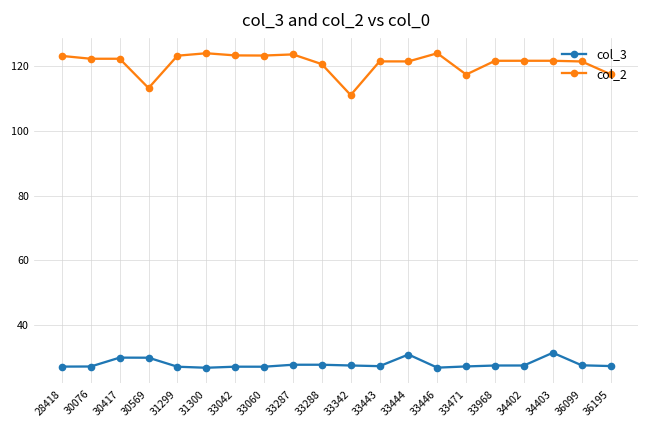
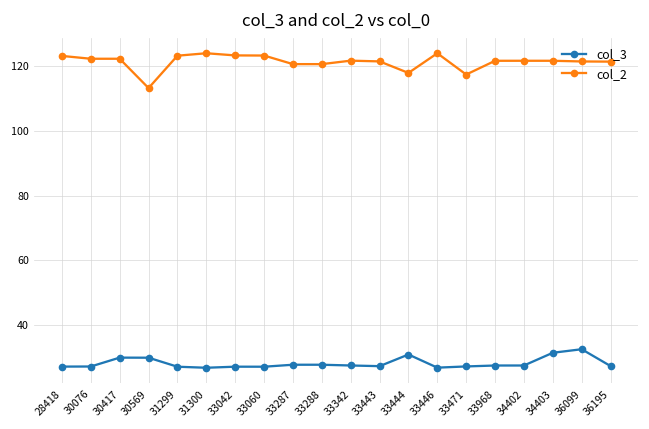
  {
    "col_3": {
      "28418": 27,
      "30076": 27,
      "30417": 30,
      "30569": 30,
      "31299": 27,
      "31300": 27,
      "33042": 27,
      "33060": 27,
      "33287": 28,
      "33288": 28,
      "33342": 28,
      "33443": 27,
      "33444": 31,
      "33446": 27,
      "33471": 27,
      "33968": 28,
      "34402": 28,
      "34403": 31,
-     "36099": 28,
+     "36099": 33,
      "36195": 27
    },
    "col_2": {
      "28418": 123,
      "30076": 122,
      "30417": 122,
      "30569": 113,
      "31299": 123,
      "31300": 124,
      "33042": 123,
      "33060": 123,
-     "33287": 124,
+     "33287": 121,
      "33288": 121,
-     "33342": 111,
+     "33342": 122,
      "33443": 121,
-     "33444": 121,
+     "33444": 118,
      "33446": 124,
      "33471": 117,
      "33968": 122,
      "34402": 122,
      "34403": 122,
      "36099": 121,
-     "36195": 118
+     "36195": 121
    }
  }
